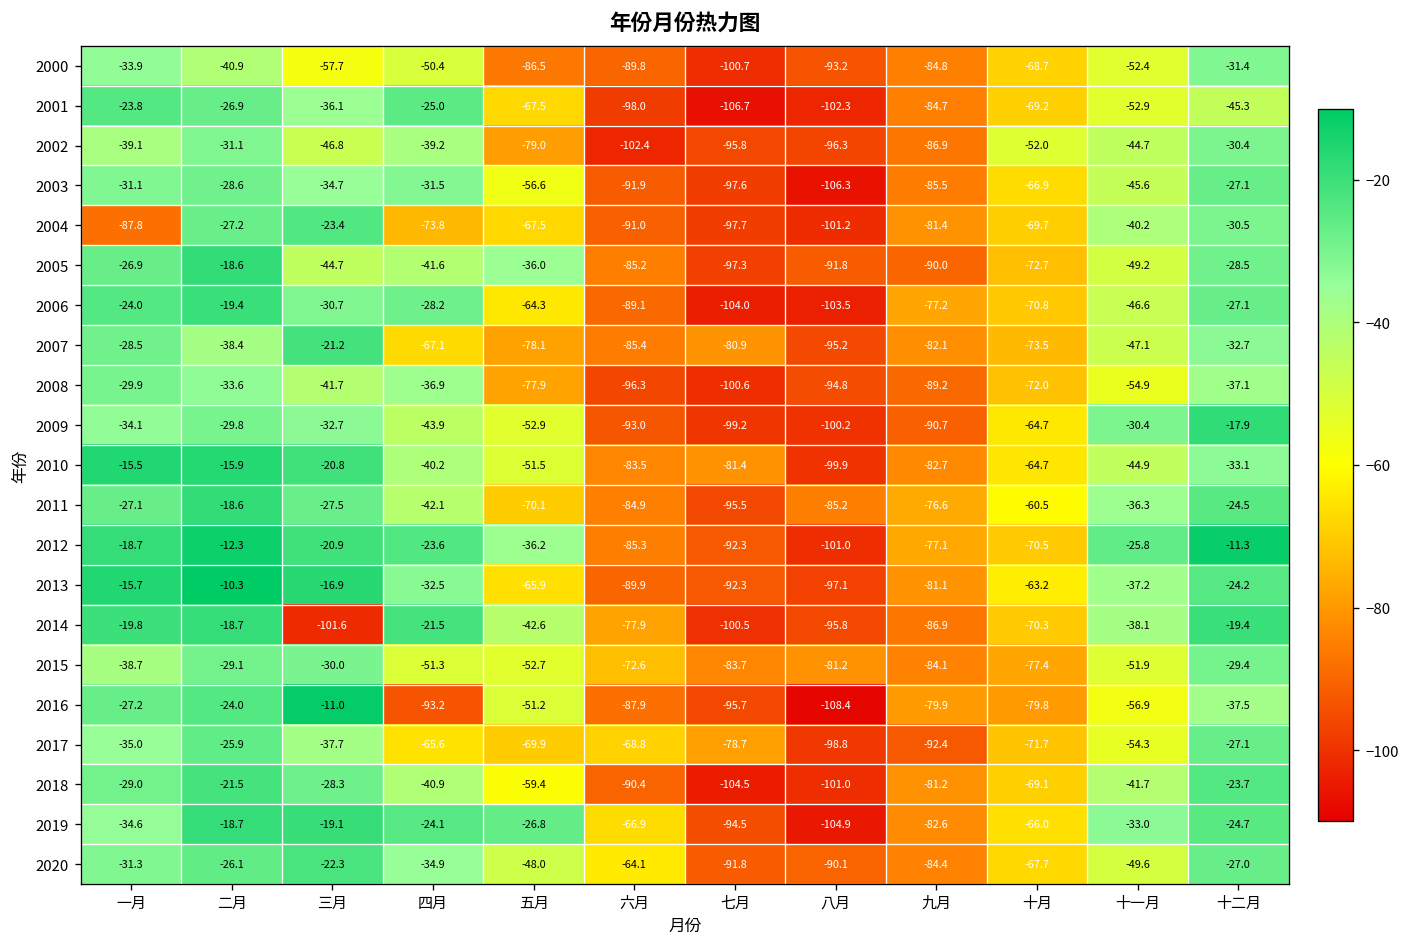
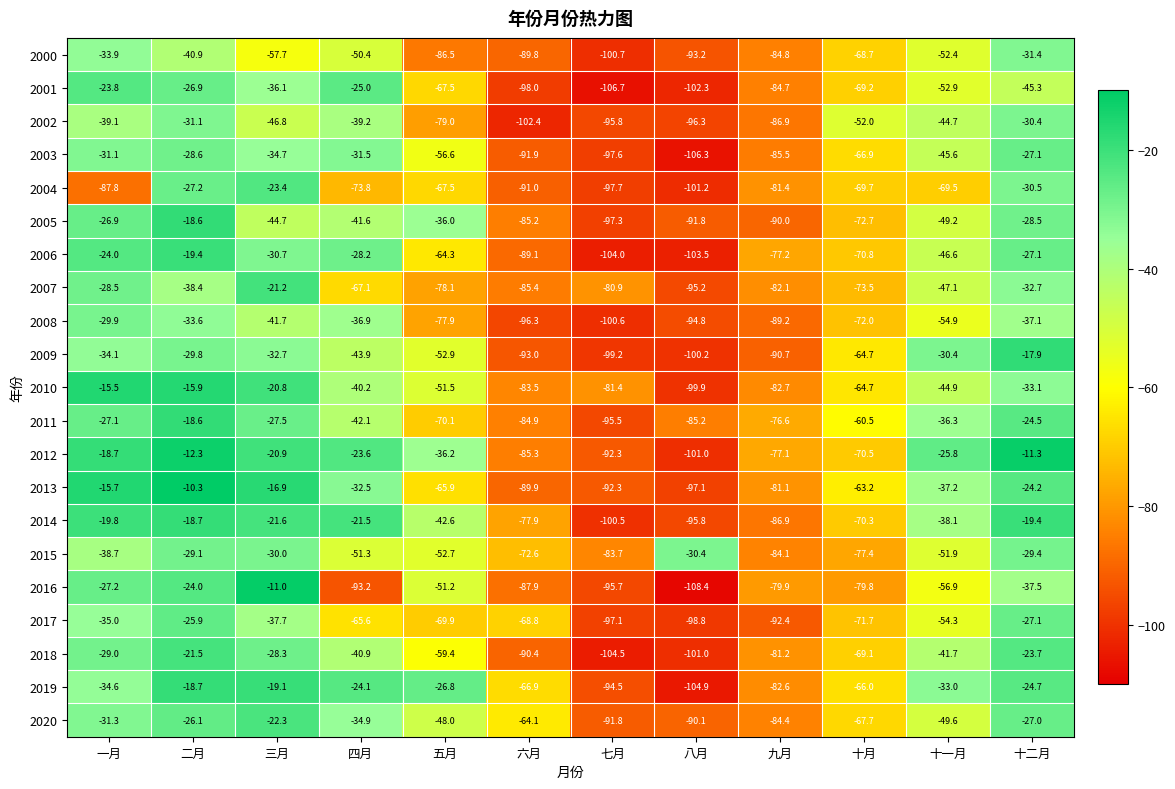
  {
    "2004": {
      "一月": -87.8,
      "二月": -27.2,
      "三月": -23.4,
      "四月": -73.8,
      "五月": -67.5,
      "六月": -91.0,
      "七月": -97.7,
      "八月": -101.2,
      "九月": -81.4,
      "十月": -69.7,
-     "十一月": -40.2,
+     "十一月": -69.5,
      "十二月": -30.5
    },
    "2014": {
      "一月": -19.8,
      "二月": -18.7,
-     "三月": -101.6,
+     "三月": -21.6,
      "四月": -21.5,
      "五月": -42.6,
      "六月": -77.9,
      "七月": -100.5,
      "八月": -95.8,
      "九月": -86.9,
      "十月": -70.3,
      "十一月": -38.1,
      "十二月": -19.4
    },
    "2015": {
      "一月": -38.7,
      "二月": -29.1,
      "三月": -30.0,
      "四月": -51.3,
      "五月": -52.7,
      "六月": -72.6,
      "七月": -83.7,
-     "八月": -81.2,
+     "八月": -30.4,
      "九月": -84.1,
      "十月": -77.4,
      "十一月": -51.9,
      "十二月": -29.4
    },
    "2017": {
      "一月": -35.0,
      "二月": -25.9,
      "三月": -37.7,
      "四月": -65.6,
      "五月": -69.9,
      "六月": -68.8,
-     "七月": -78.7,
+     "七月": -97.1,
      "八月": -98.8,
      "九月": -92.4,
      "十月": -71.7,
      "十一月": -54.3,
      "十二月": -27.1
    }
  }
